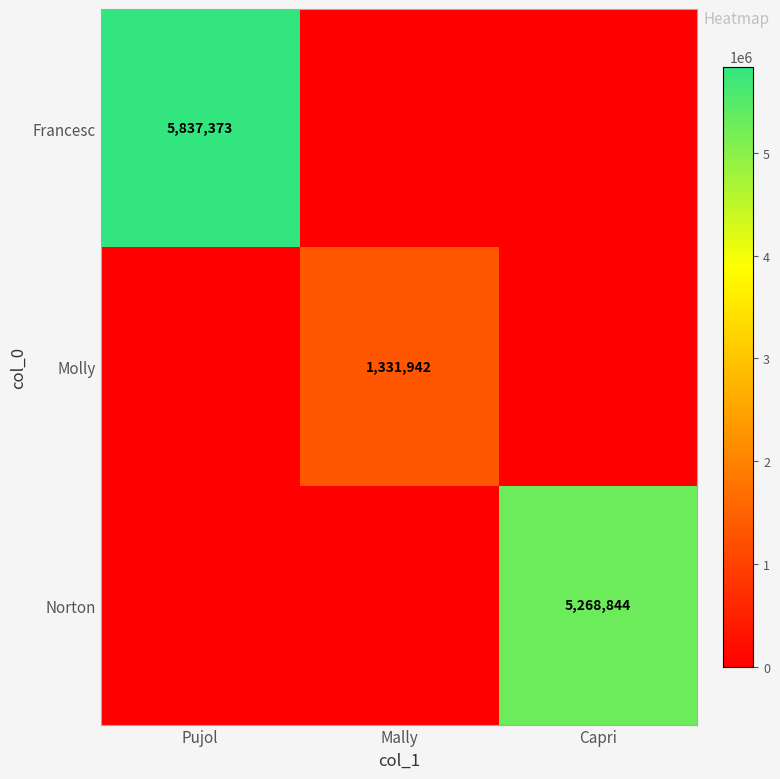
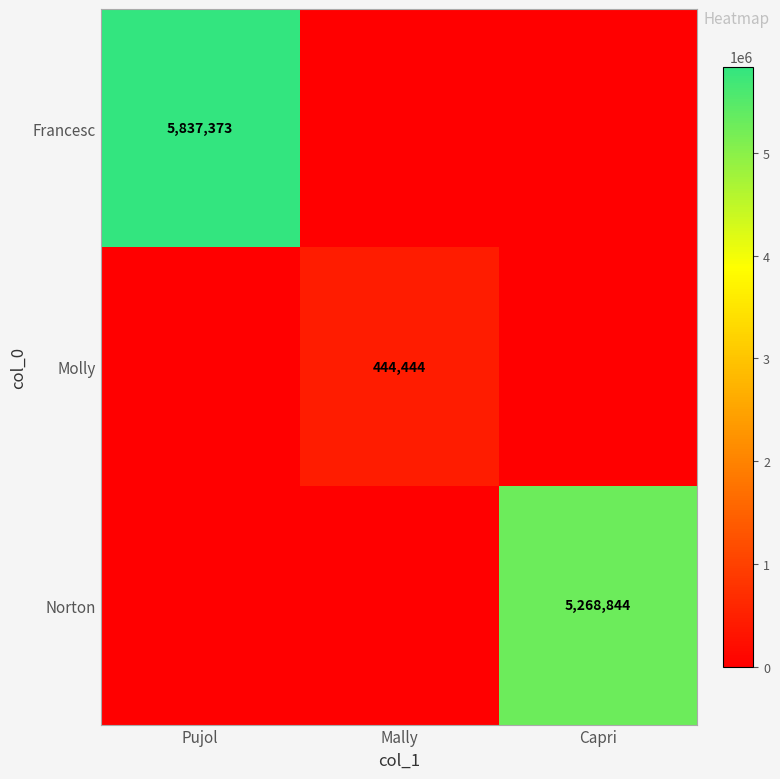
  {
    "Francesc": {
      "Pujol": "5,837,373"
    },
    "Molly": {
-     "Mally": "1,331,942"
+     "Mally": "444,444"
    },
    "Norton": {
      "Capri": "5,268,844"
    }
  }
